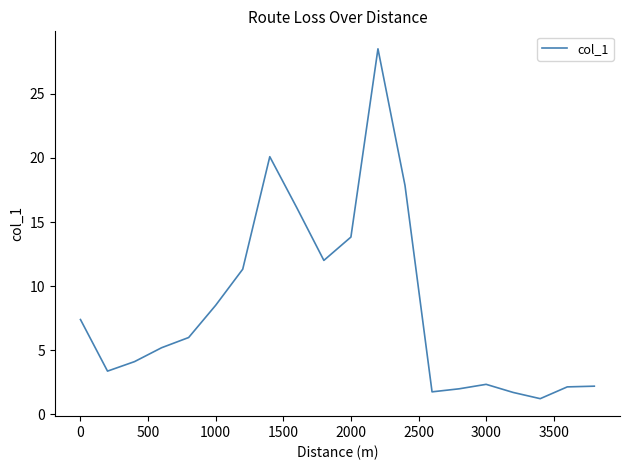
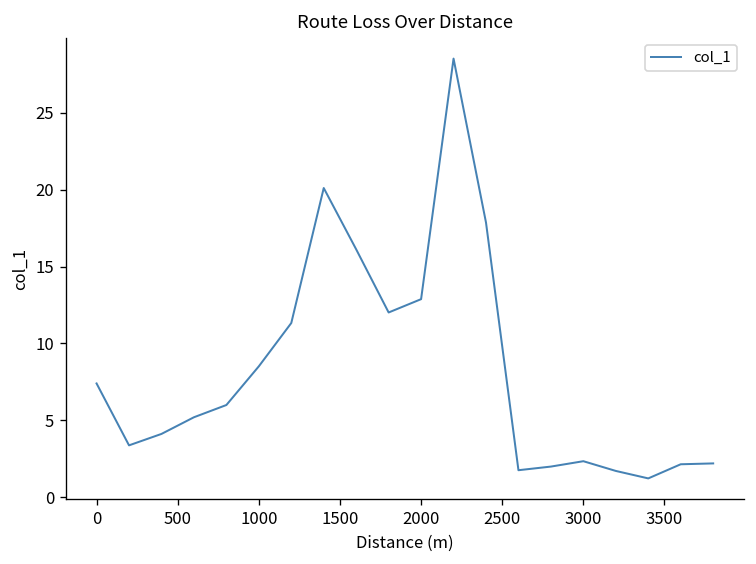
  {
    "0": 7.4,
    "1000": 8.5,
-   "2000": 13.8,
+   "2000": 12.9,
    "3000": 2.3
  }
